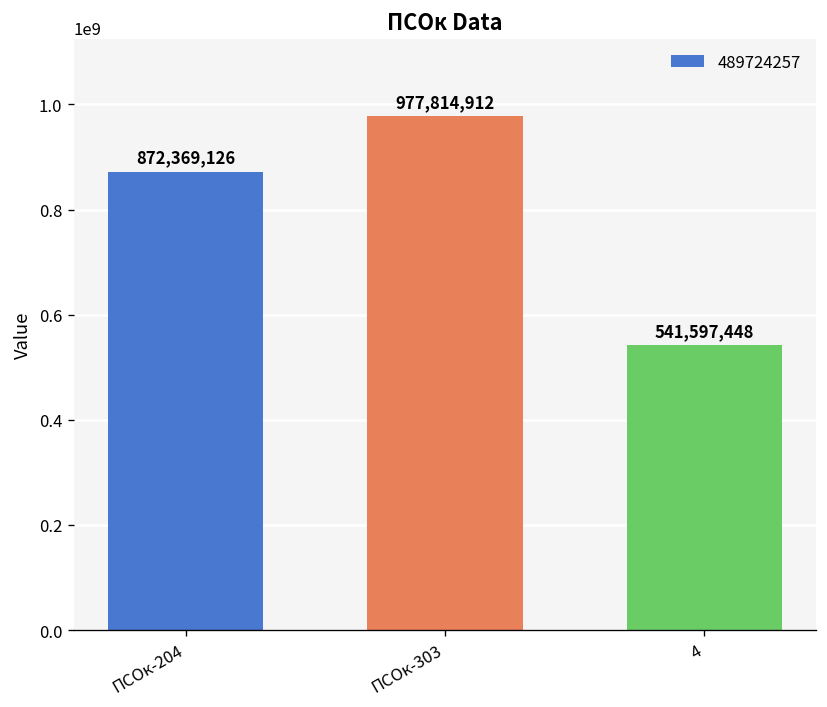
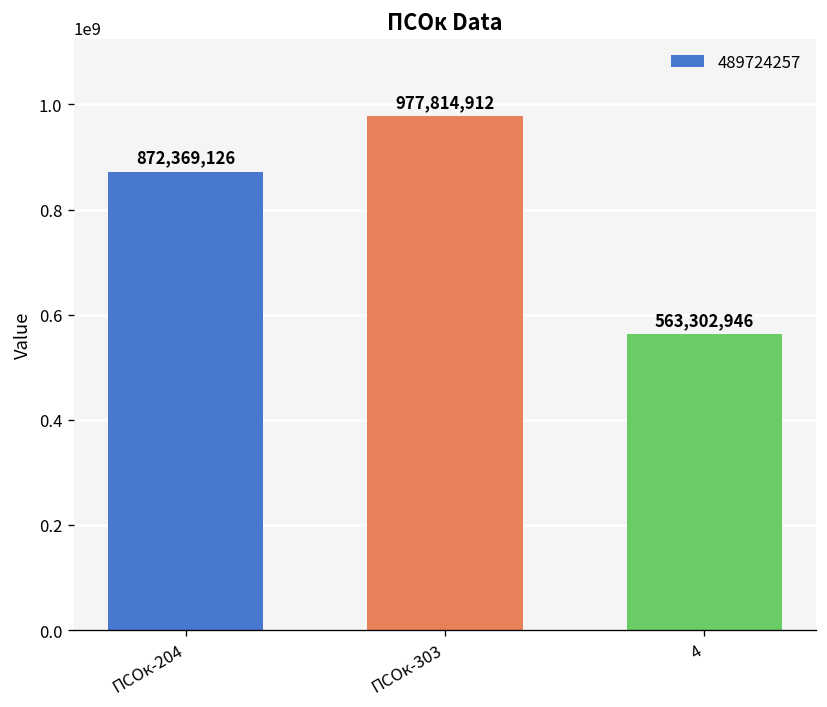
  {
    "ПСОк-204": "872,369,126",
    "ПСОк-303": "977,814,912",
-   "4": "541,597,448"
+   "4": "563,302,946"
  }
